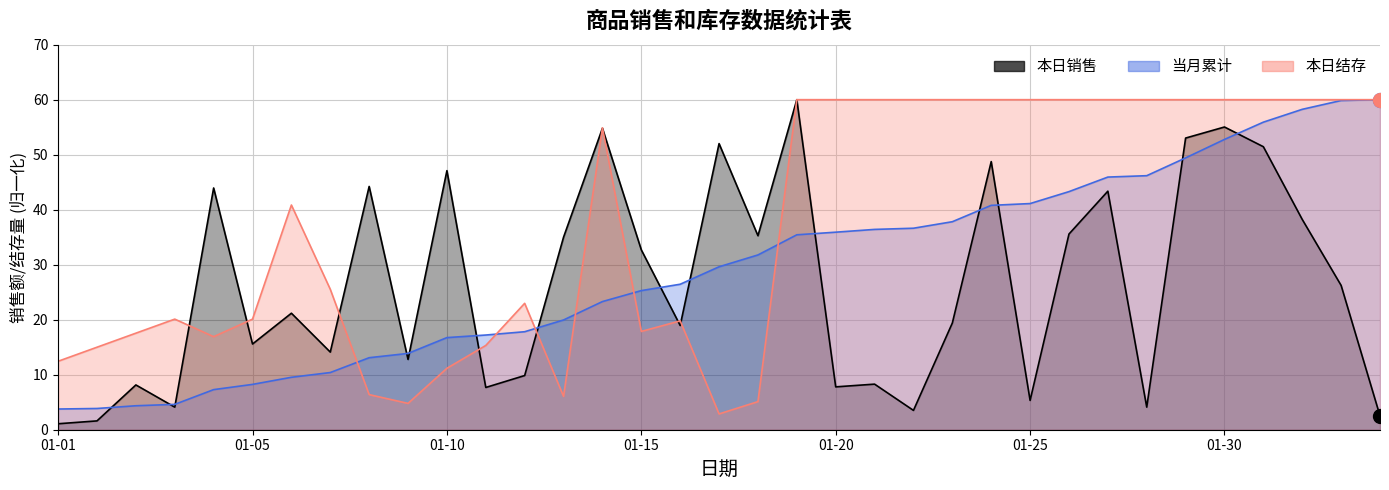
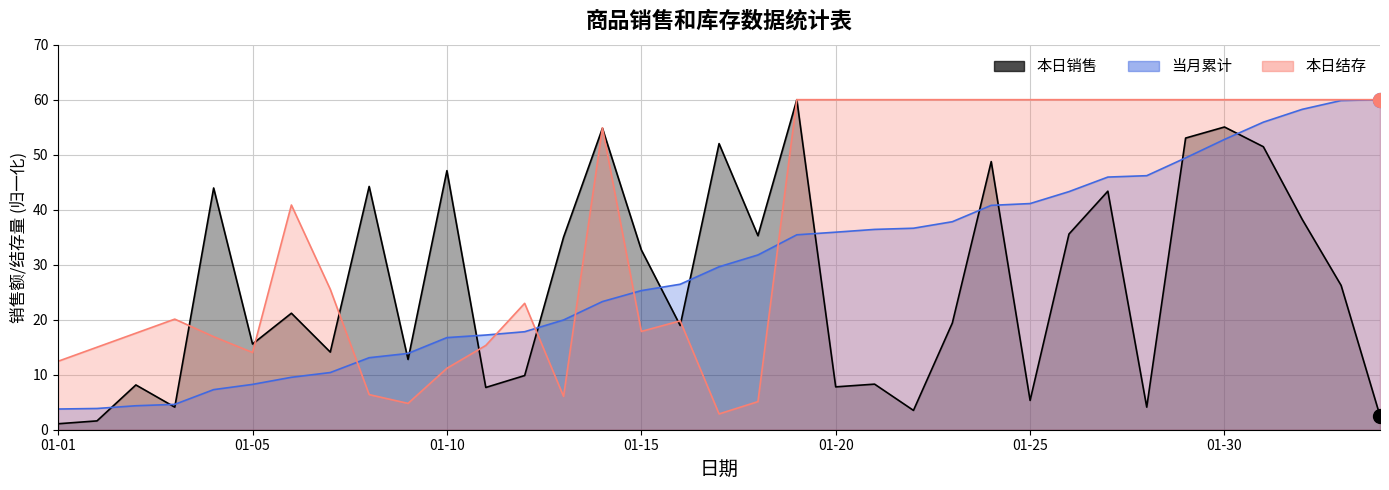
  {
    "本日结存": {
-     "01-05": 20,
+     "01-05": 14,
      "01-10": 11,
      "01-15": 18,
      "01-20": 60,
      "01-25": 60,
      "01-30": 60
    }
  }
